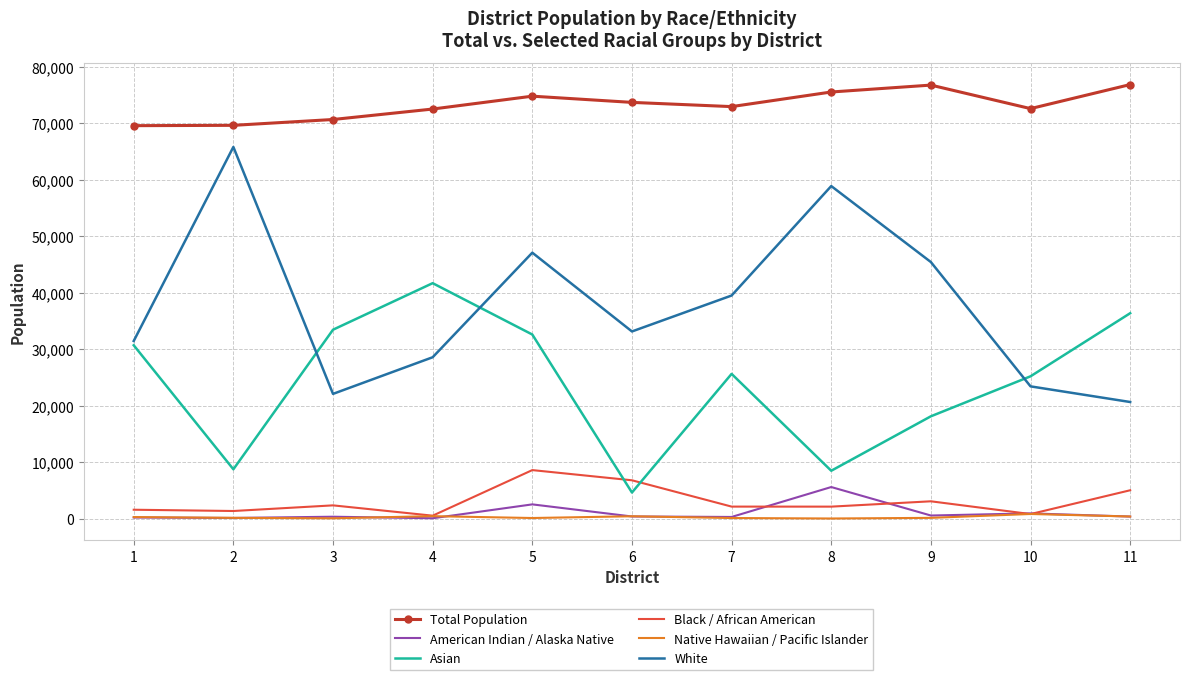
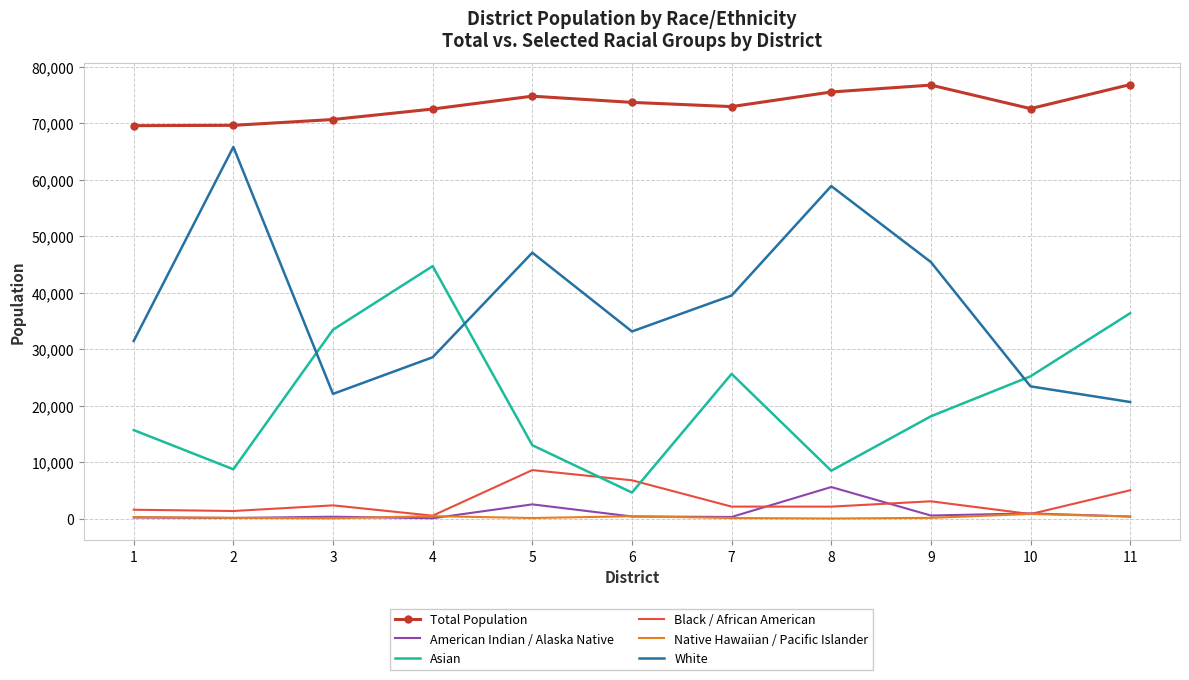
  {
    "American Indian / Alaska Native": {
      "5": "3,000",
      "8": "6,000"
    },
    "Asian": {
-     "1": "31,000",
+     "1": "16,000",
      "2": "9,000",
      "3": "33,000",
-     "4": "42,000",
-     "5": "33,000",
+     "4": "45,000",
+     "5": "13,000",
      "6": "5,000",
      "7": "26,000",
      "8": "9,000",
      "9": "18,000",
      "10": "25,000",
      "11": "36,000"
    },
    "White": {
      "1": "31,000",
      "2": "66,000",
      "3": "22,000",
      "4": "29,000",
      "5": "47,000",
      "6": "33,000",
      "7": "40,000",
      "8": "59,000",
      "9": "45,000",
      "10": "23,000",
      "11": "21,000"
    }
  }
